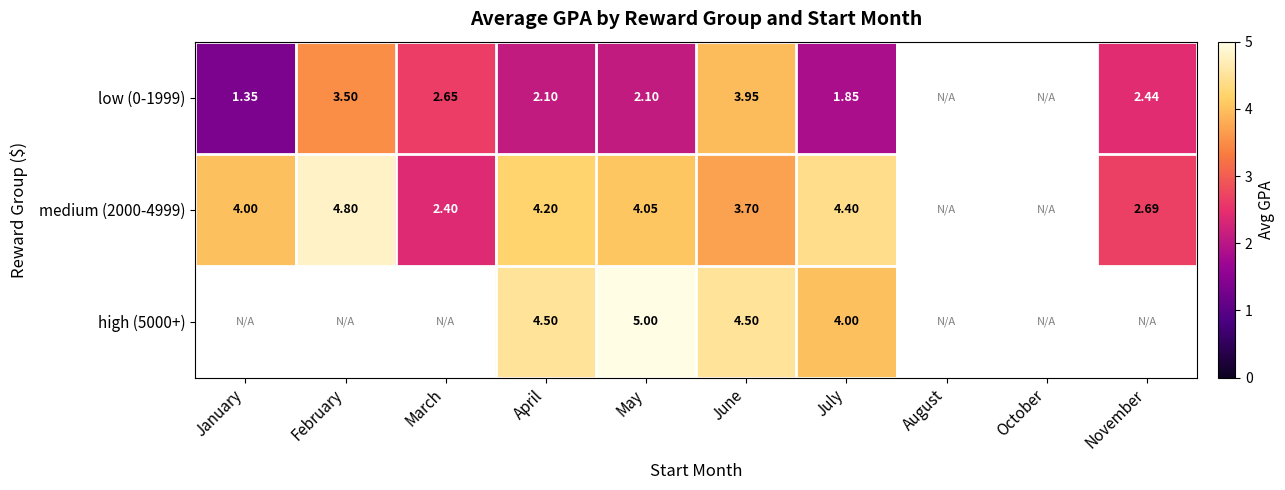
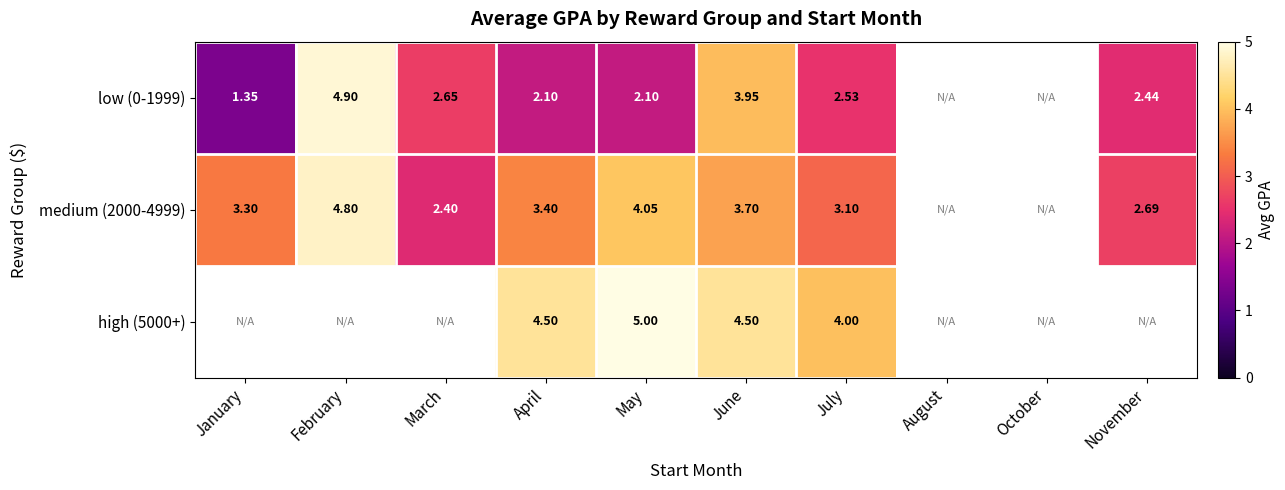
  {
    "low (0-1999)": {
      "January": 1.35,
-     "February": 3.50,
+     "February": 4.90,
      "March": 2.65,
      "April": 2.10,
      "May": 2.10,
      "June": 3.95,
-     "July": 1.85,
+     "July": 2.53,
      "November": 2.44
    },
    "medium (2000-4999)": {
-     "January": 4.00,
+     "January": 3.30,
      "February": 4.80,
      "March": 2.40,
-     "April": 4.20,
+     "April": 3.40,
      "May": 4.05,
      "June": 3.70,
-     "July": 4.40,
+     "July": 3.10,
      "November": 2.69
    },
    "high (5000+)": {
      "April": 4.50,
      "May": 5.00,
      "June": 4.50,
      "July": 4.00
    }
  }
